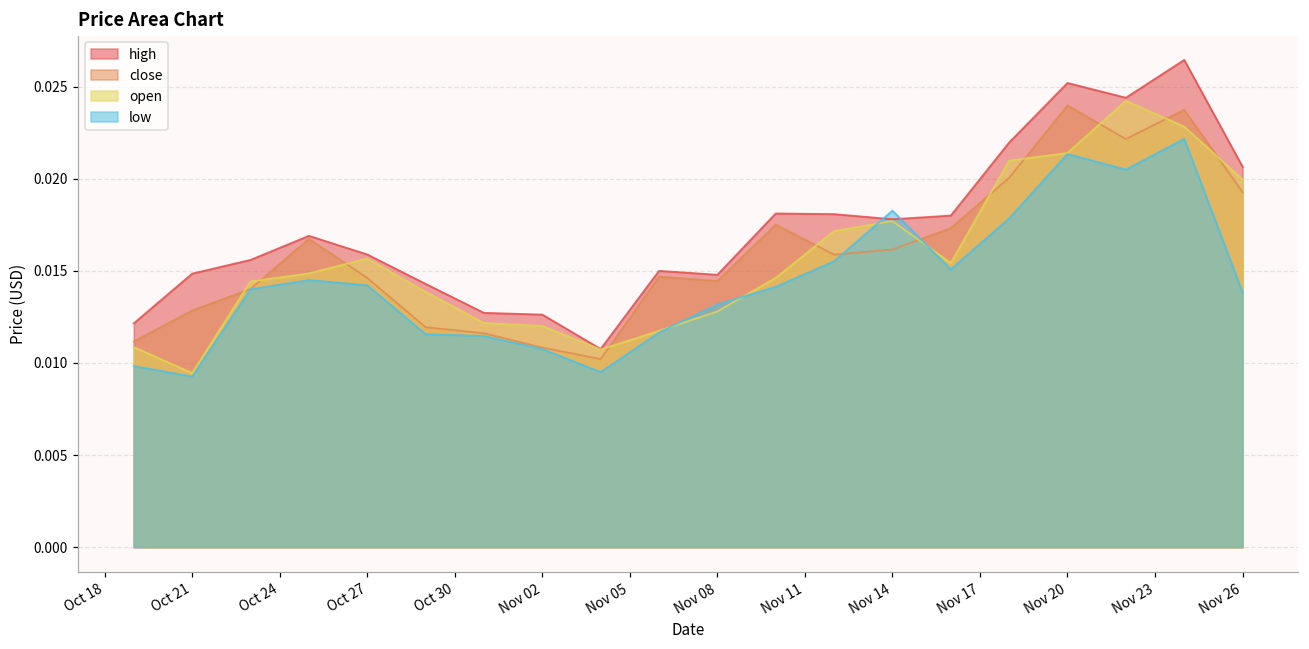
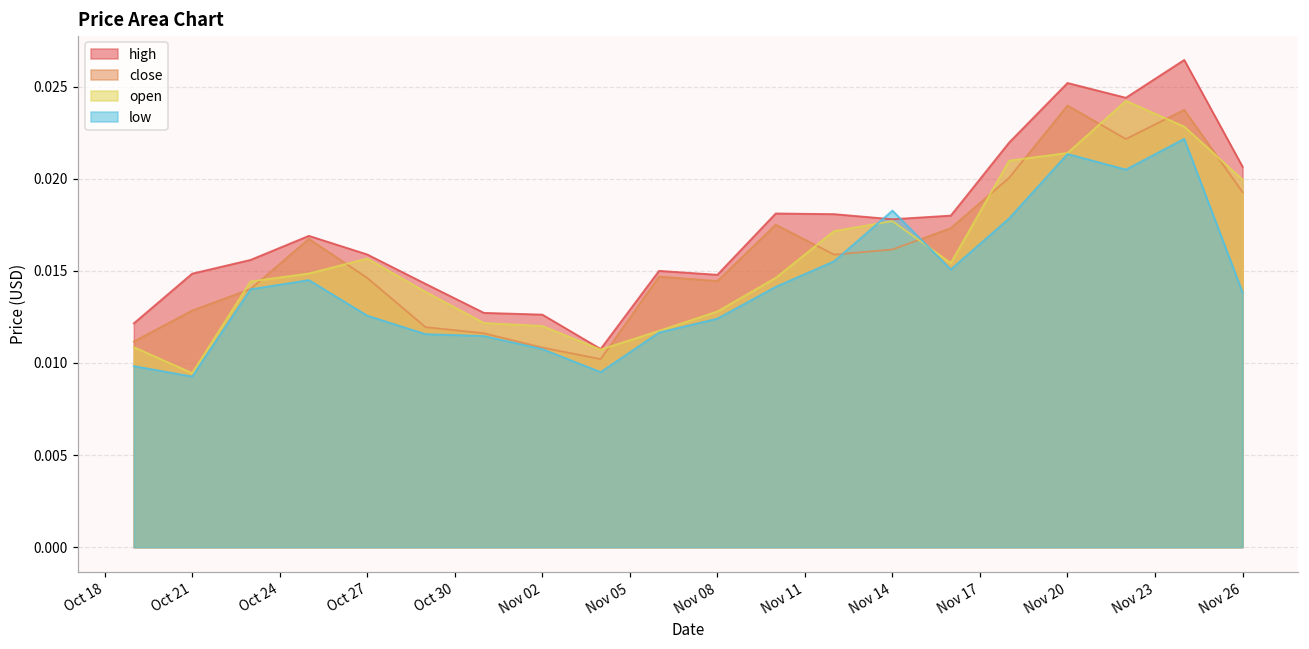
  {
    "low": {
      "Oct 21": 0.0093,
-     "Oct 27": 0.0142,
-     "Nov 08": 0.0132,
+     "Oct 27": 0.0126,
+     "Nov 08": 0.0124,
      "Nov 14": 0.0183,
      "Nov 26": 0.0138
    }
  }
